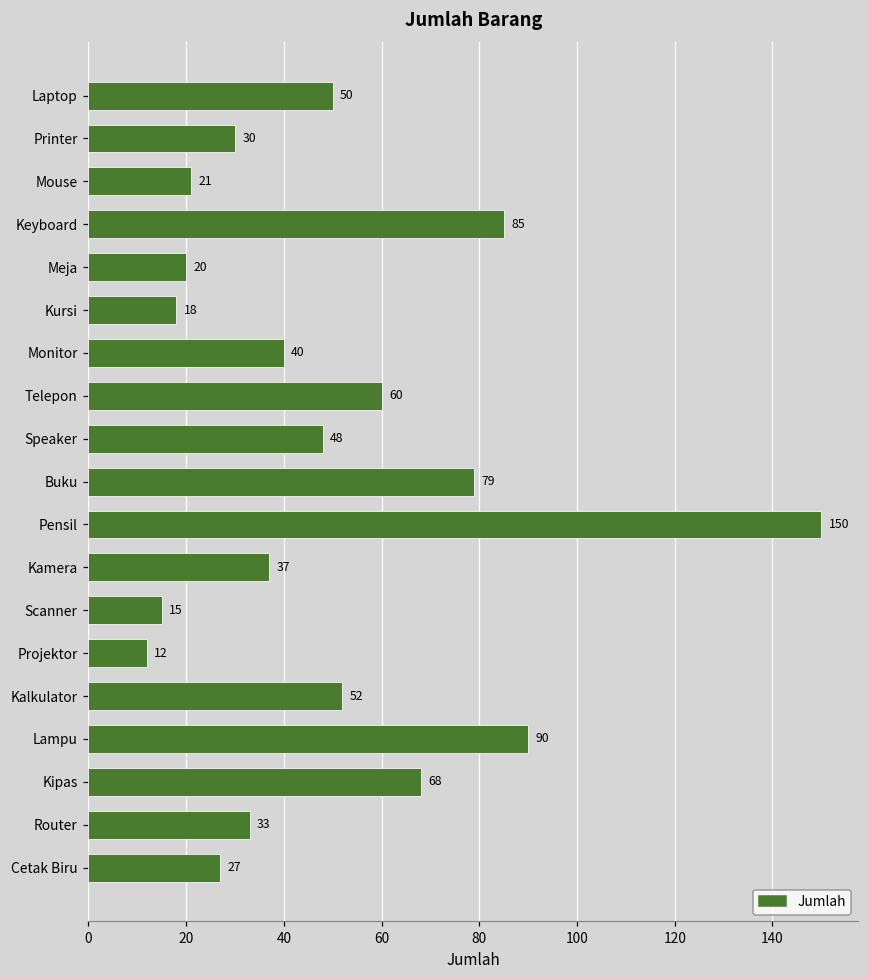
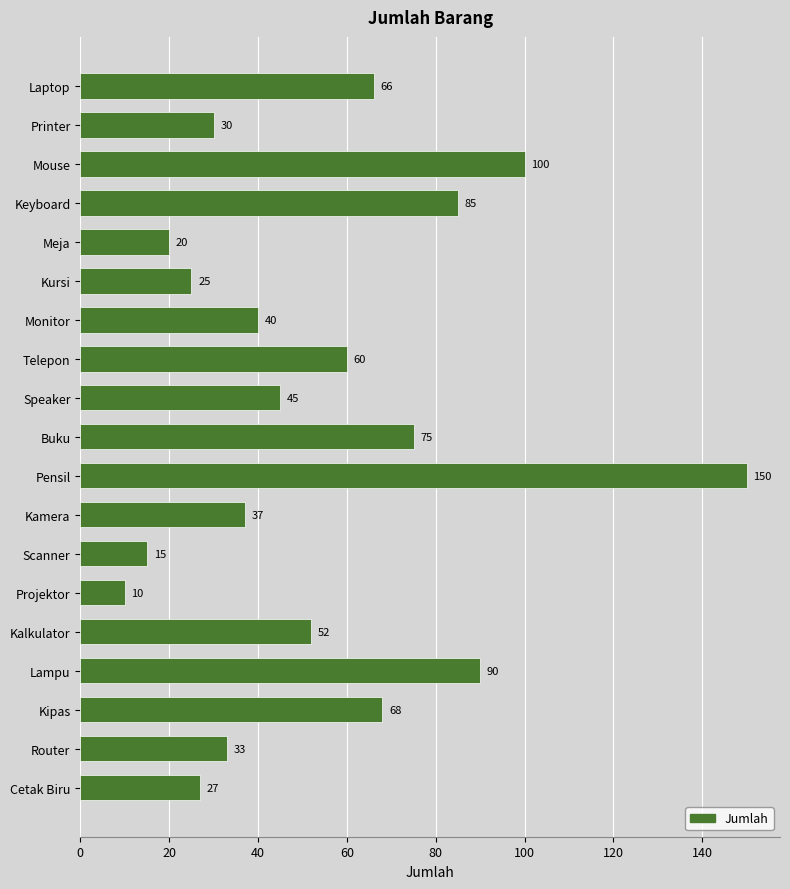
  {
-   "Laptop": 50,
+   "Laptop": 66,
    "Printer": 30,
-   "Mouse": 21,
+   "Mouse": 100,
    "Keyboard": 85,
    "Meja": 20,
-   "Kursi": 18,
+   "Kursi": 25,
    "Monitor": 40,
    "Telepon": 60,
-   "Speaker": 48,
-   "Buku": 79,
+   "Speaker": 45,
+   "Buku": 75,
    "Pensil": 150,
    "Kamera": 37,
    "Scanner": 15,
-   "Projektor": 12,
+   "Projektor": 10,
    "Kalkulator": 52,
    "Lampu": 90,
    "Kipas": 68,
    "Router": 33,
    "Cetak Biru": 27
  }
